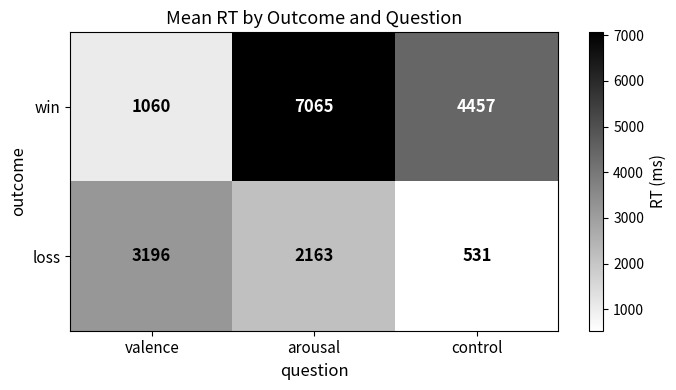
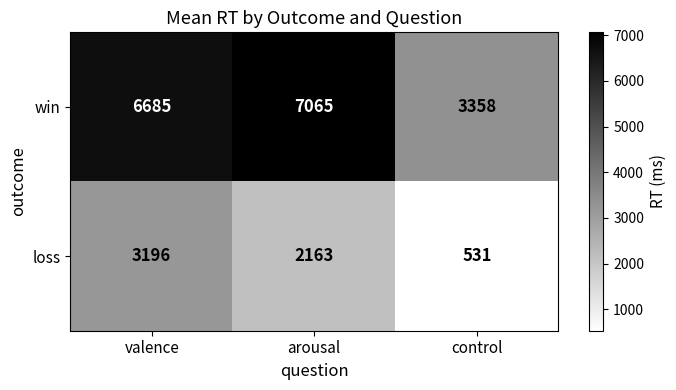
  {
    "win": {
-     "valence": 1060,
+     "valence": 6685,
      "arousal": 7065,
-     "control": 4457
+     "control": 3358
    },
    "loss": {
      "valence": 3196,
      "arousal": 2163,
      "control": 531
    }
  }
